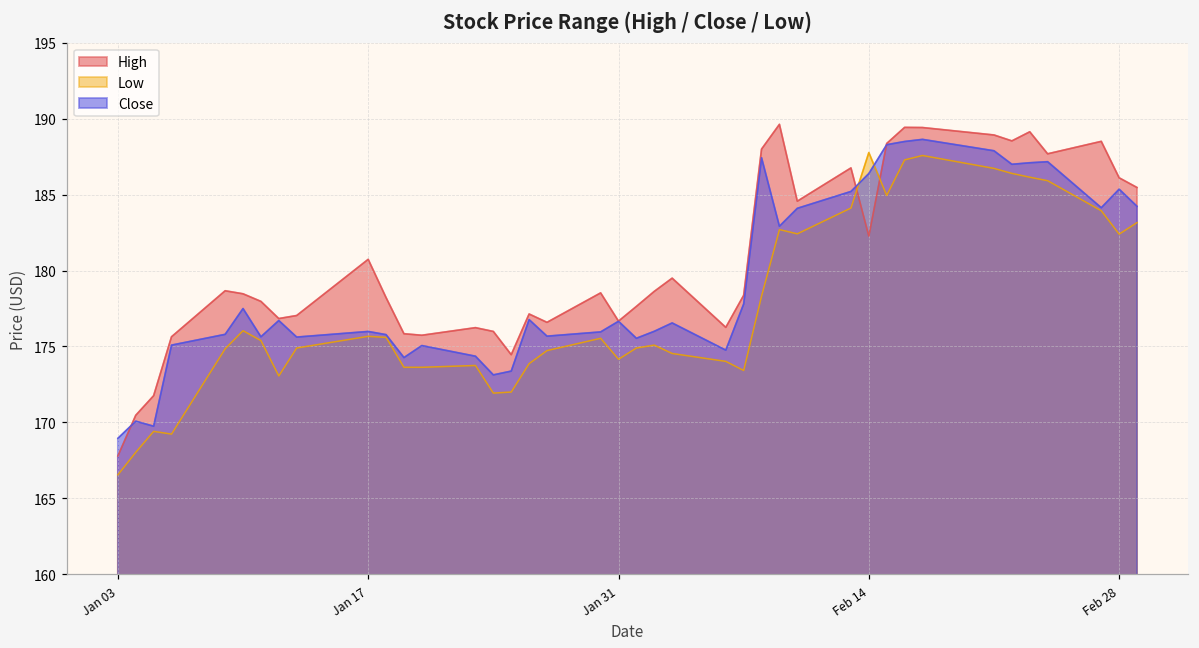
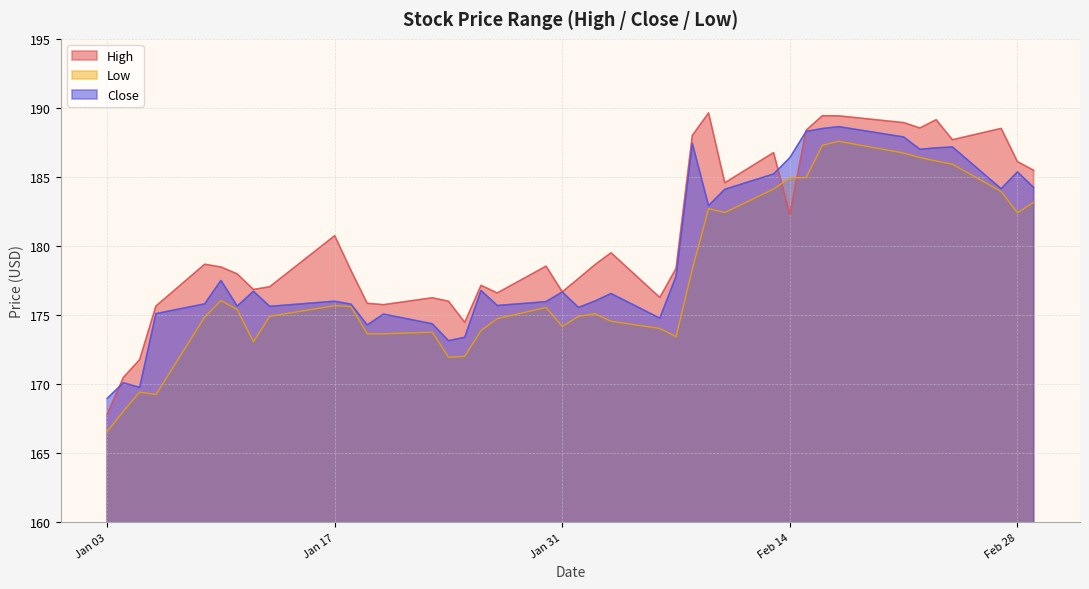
  {
    "High": {
      "Jan 03": 167.8,
      "Jan 17": 180.7,
      "Feb 14": 182.3,
      "Feb 28": 186.1
    },
    "Low": {
      "Jan 03": 166.6,
      "Jan 17": 175.7,
      "Jan 31": 174.2,
-     "Feb 14": 187.8,
+     "Feb 14": 184.9,
      "Feb 28": 182.4
    },
    "Close": {
      "Jan 03": 168.9,
      "Jan 17": 176.0,
      "Feb 14": 186.4,
      "Feb 28": 185.4
    }
  }
